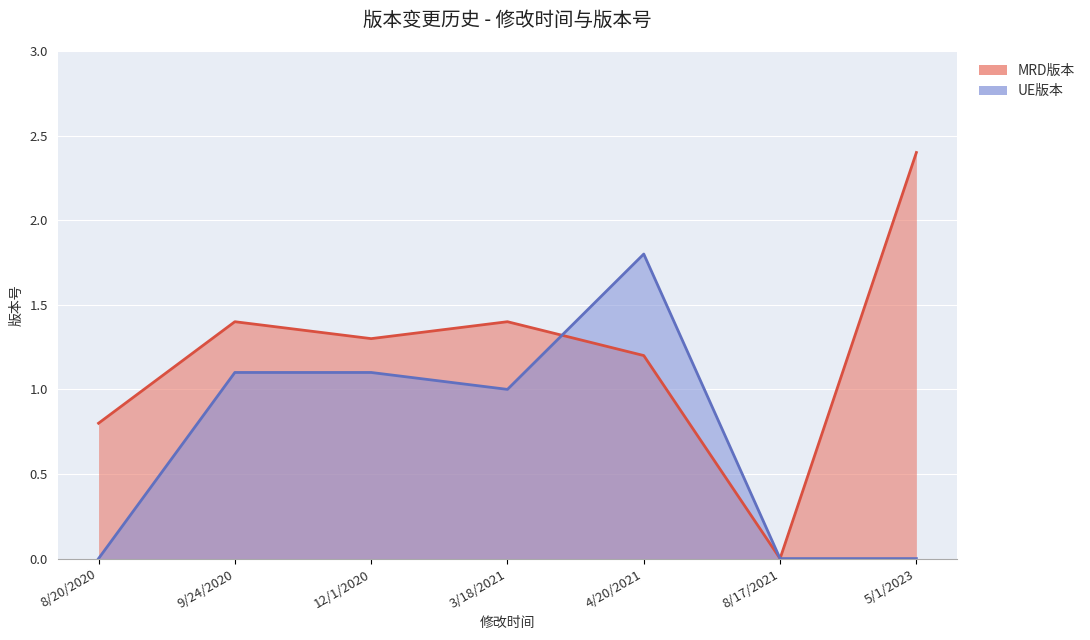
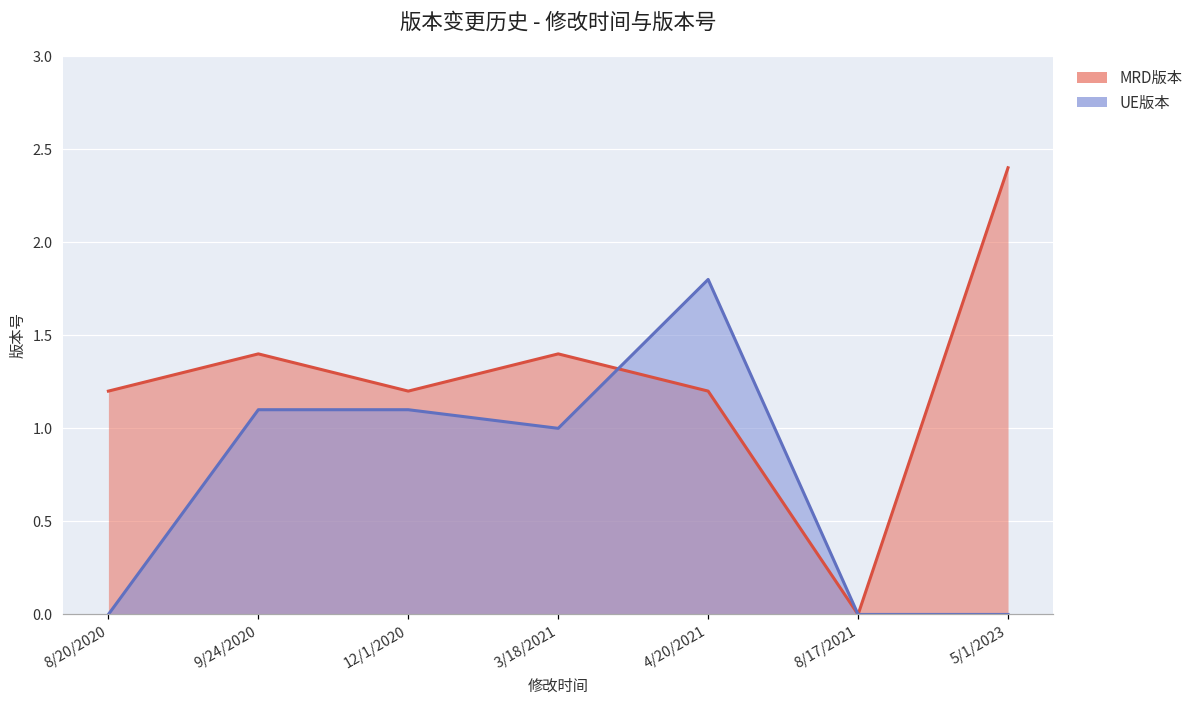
  {
    "MRD版本": {
-     "8/20/2020": 0.8,
+     "8/20/2020": 1.2,
      "9/24/2020": 1.4,
-     "12/1/2020": 1.3,
+     "12/1/2020": 1.2,
      "3/18/2021": 1.4,
      "4/20/2021": 1.2,
      "5/1/2023": 2.4
    },
    "UE版本": {
      "8/20/2020": 0.0,
      "9/24/2020": 1.1,
      "12/1/2020": 1.1,
      "3/18/2021": 1.0,
      "4/20/2021": 1.8,
      "5/1/2023": 0.0
    }
  }
